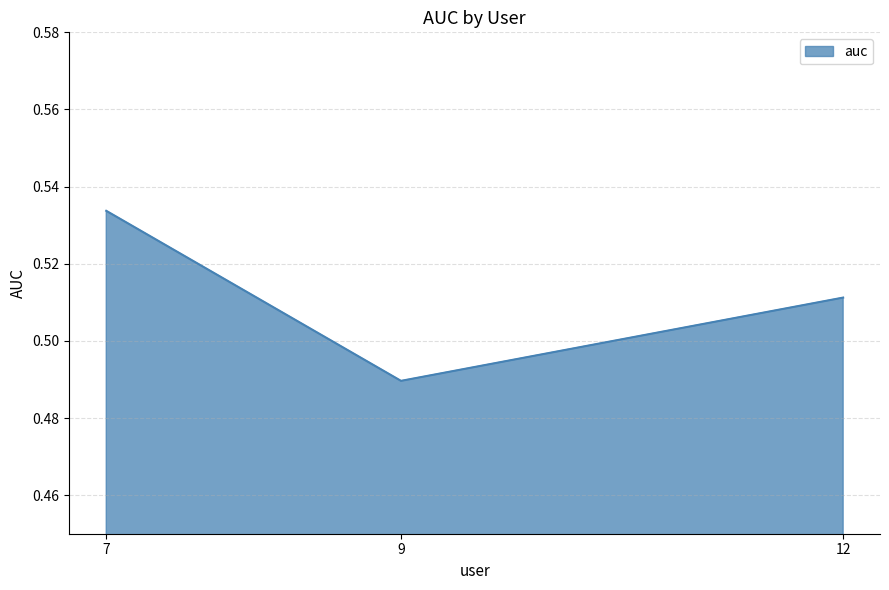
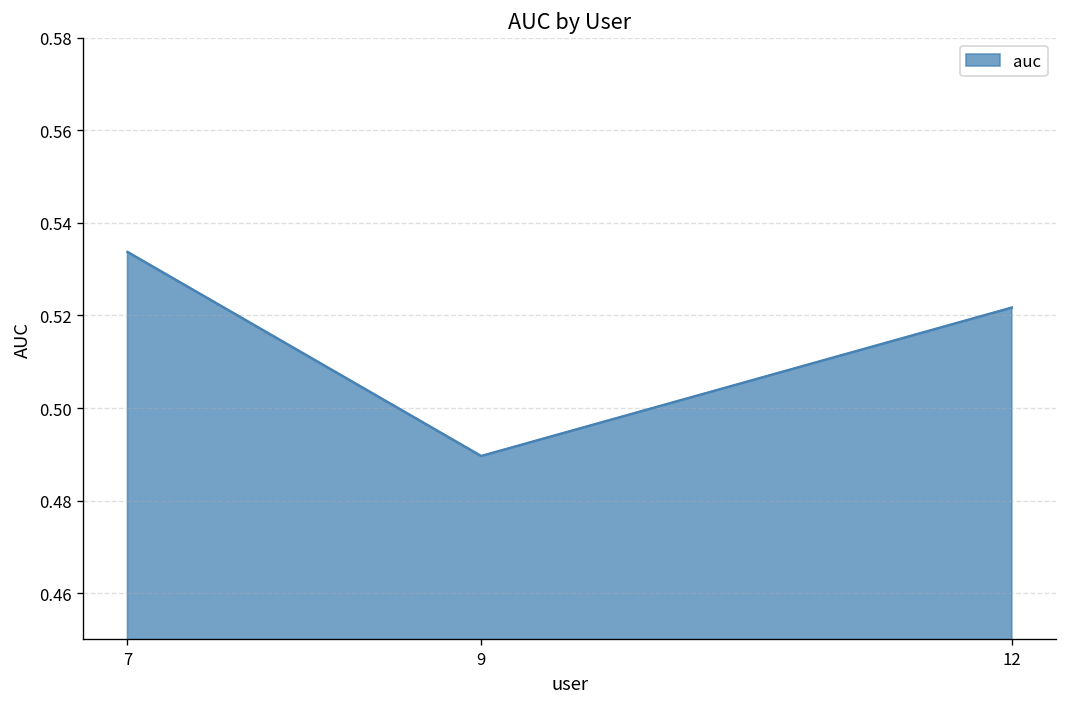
  {
    "7": 0.534,
    "9": 0.490,
-   "12": 0.511
+   "12": 0.522
  }
